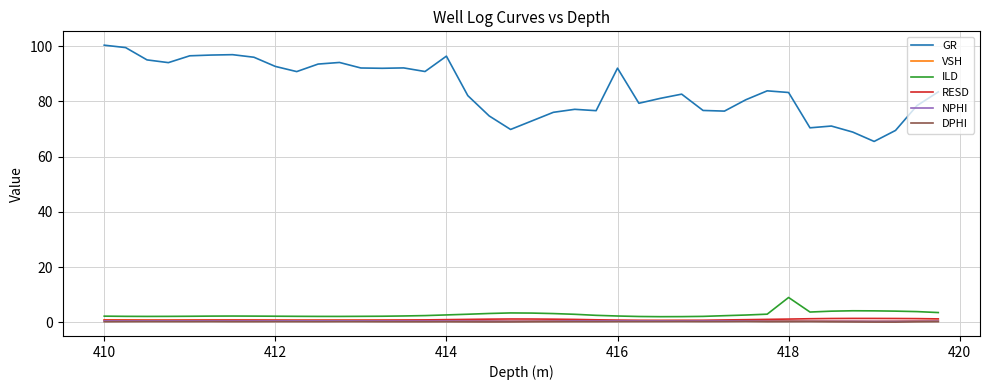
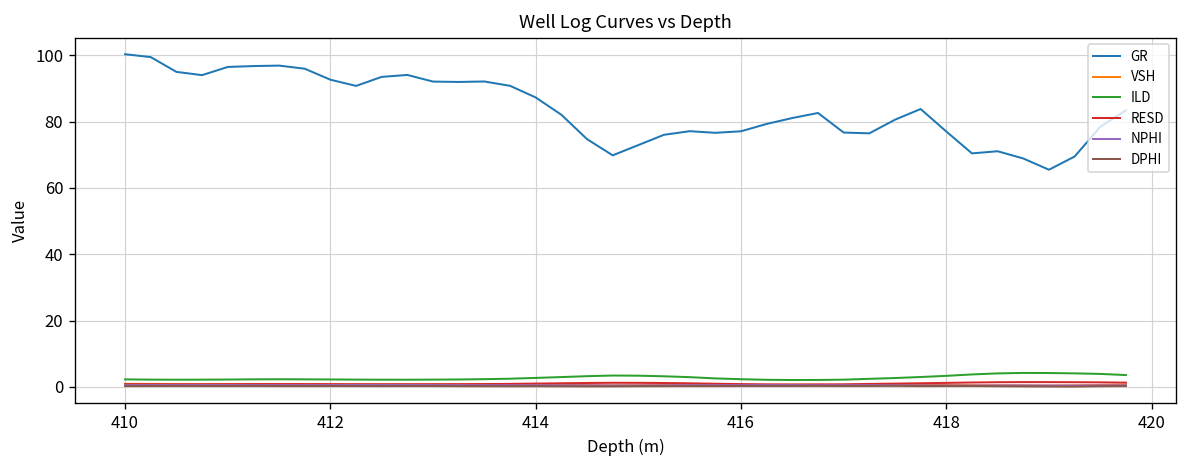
  {
    "GR": {
      "410": 100,
      "412": 93,
-     "414": 96,
-     "416": 92,
-     "418": 83
+     "414": 87,
+     "416": 77,
+     "418": 77
    },
    "ILD": {
      "410": 2,
      "412": 2,
      "414": 3,
      "416": 2,
-     "418": 9
+     "418": 3
    }
  }
